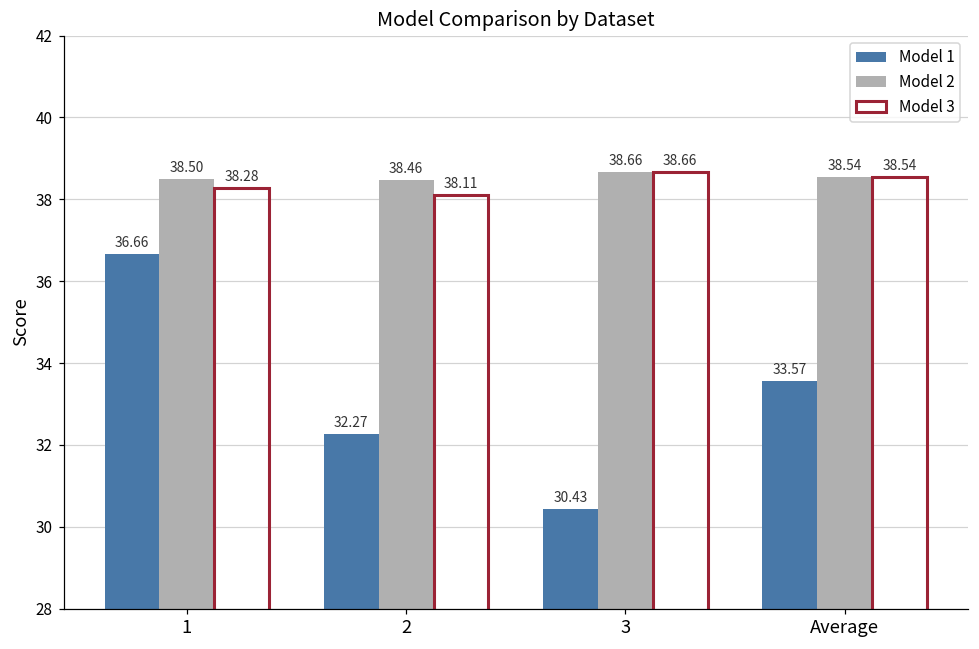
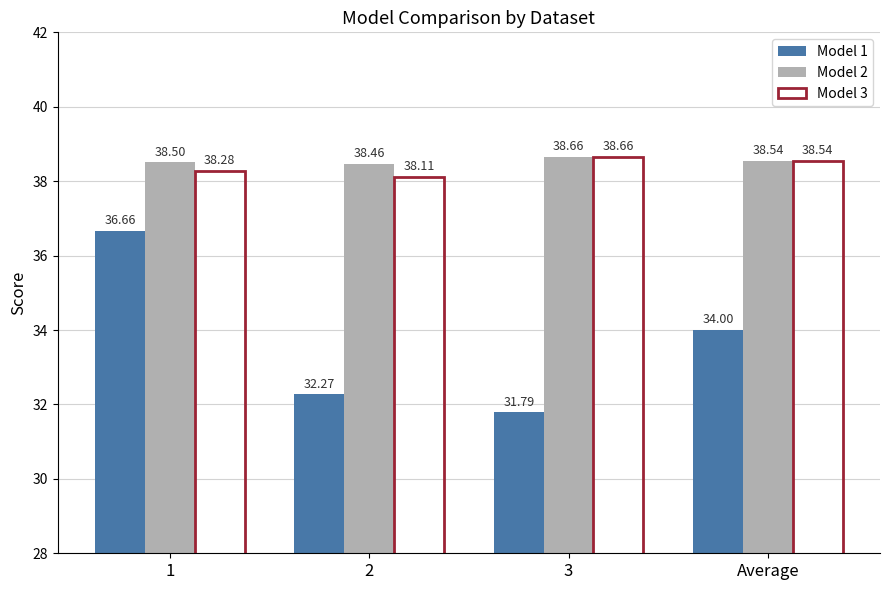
  {
    "Model 1": {
      "1": 36.66,
      "2": 32.27,
-     "3": 30.43,
-     "Average": 33.57
+     "3": 31.79,
+     "Average": 34.00
    },
    "Model 2": {
      "1": 38.50,
      "2": 38.46,
      "3": 38.66,
      "Average": 38.54
    },
    "Model 3": {
      "1": 38.28,
      "2": 38.11,
      "3": 38.66,
      "Average": 38.54
    }
  }
